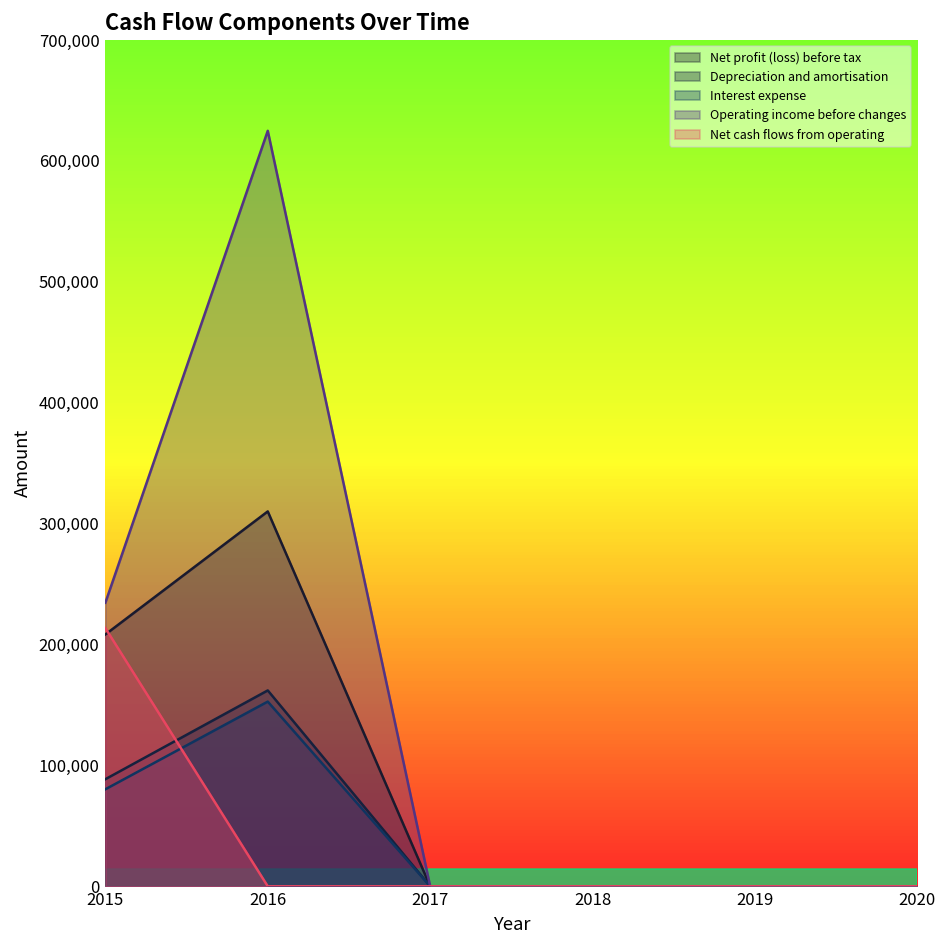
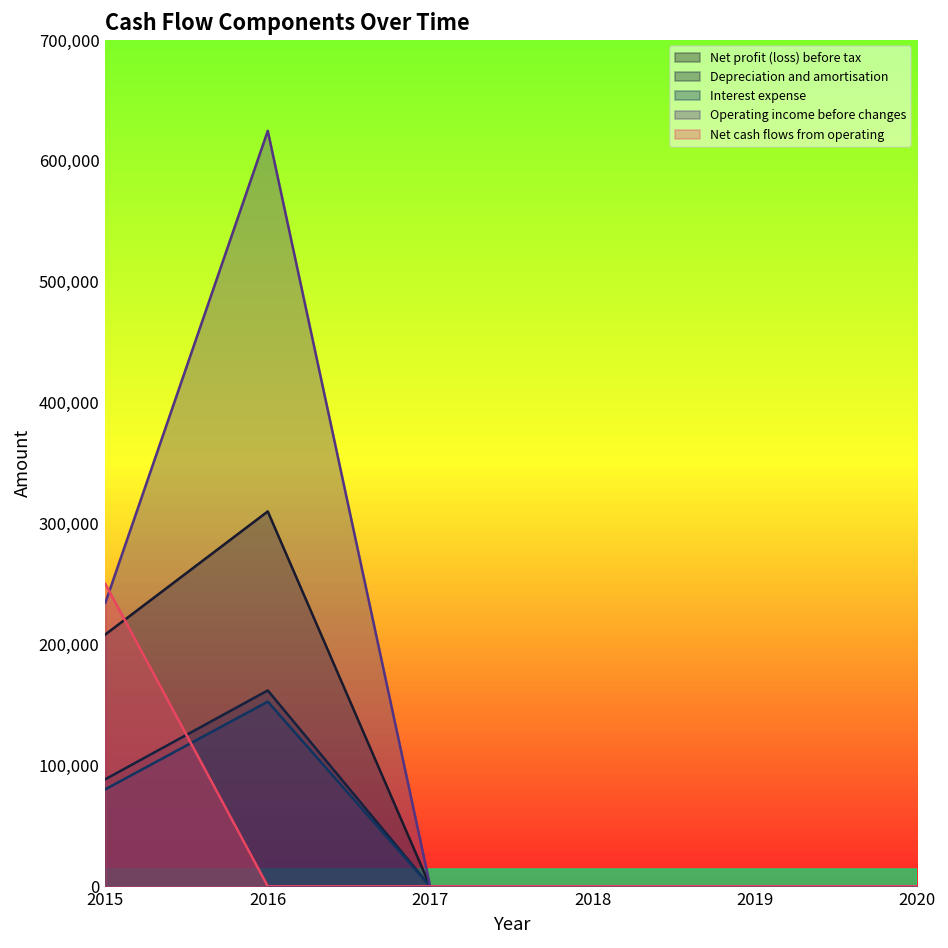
  {
    "Net cash flows from operating": {
-     "2015": "214,000"
+     "2015": "250,000"
    }
  }
